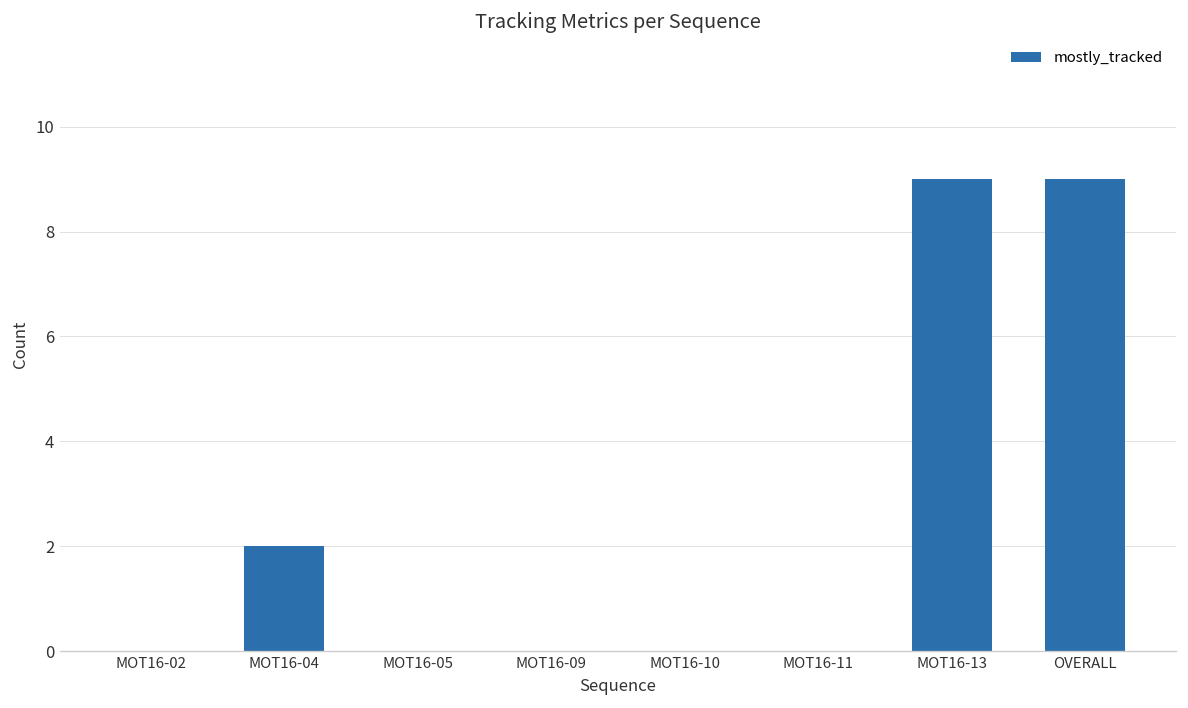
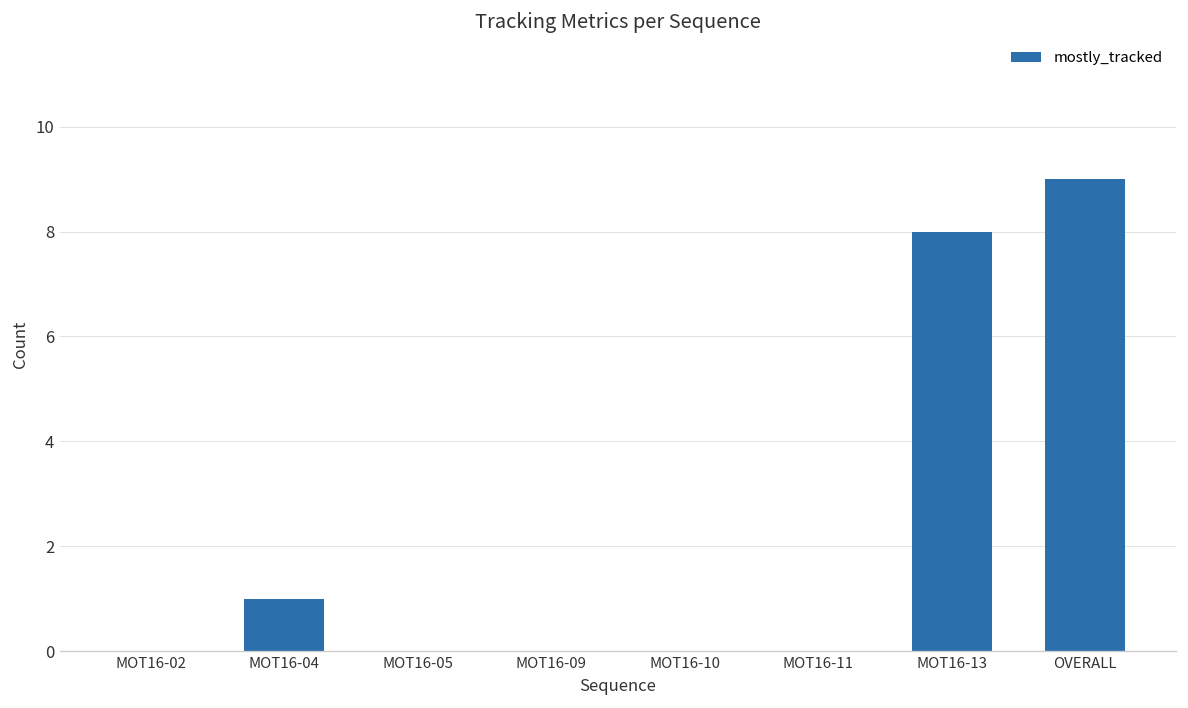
  {
    "MOT16-02": 0,
-   "MOT16-04": 2,
+   "MOT16-04": 1,
    "MOT16-05": 0,
    "MOT16-09": 0,
    "MOT16-10": 0,
    "MOT16-11": 0,
-   "MOT16-13": 9,
+   "MOT16-13": 8,
    "OVERALL": 9
  }
